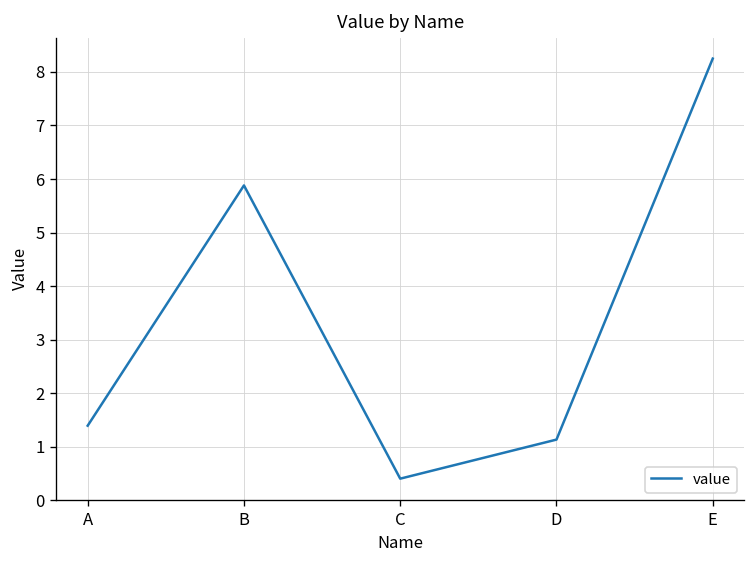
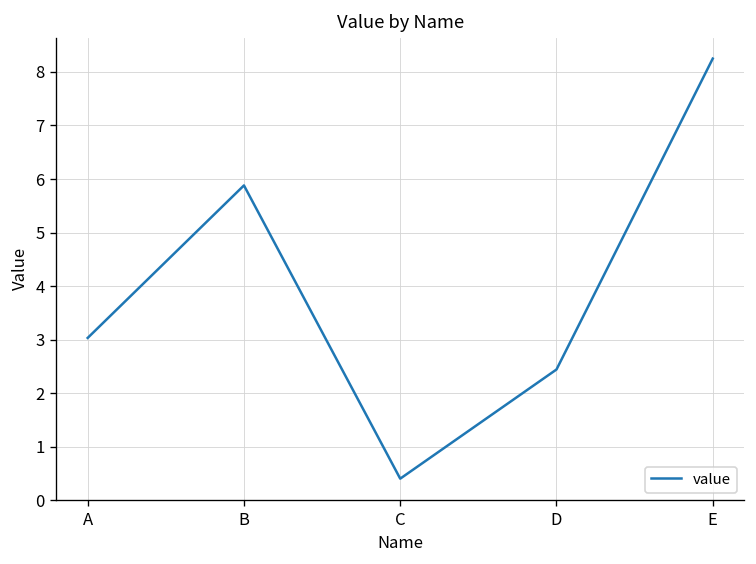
  {
-   "A": 1.4,
+   "A": 3.0,
    "B": 5.9,
    "C": 0.4,
-   "D": 1.1,
+   "D": 2.4,
    "E": 8.3
  }
